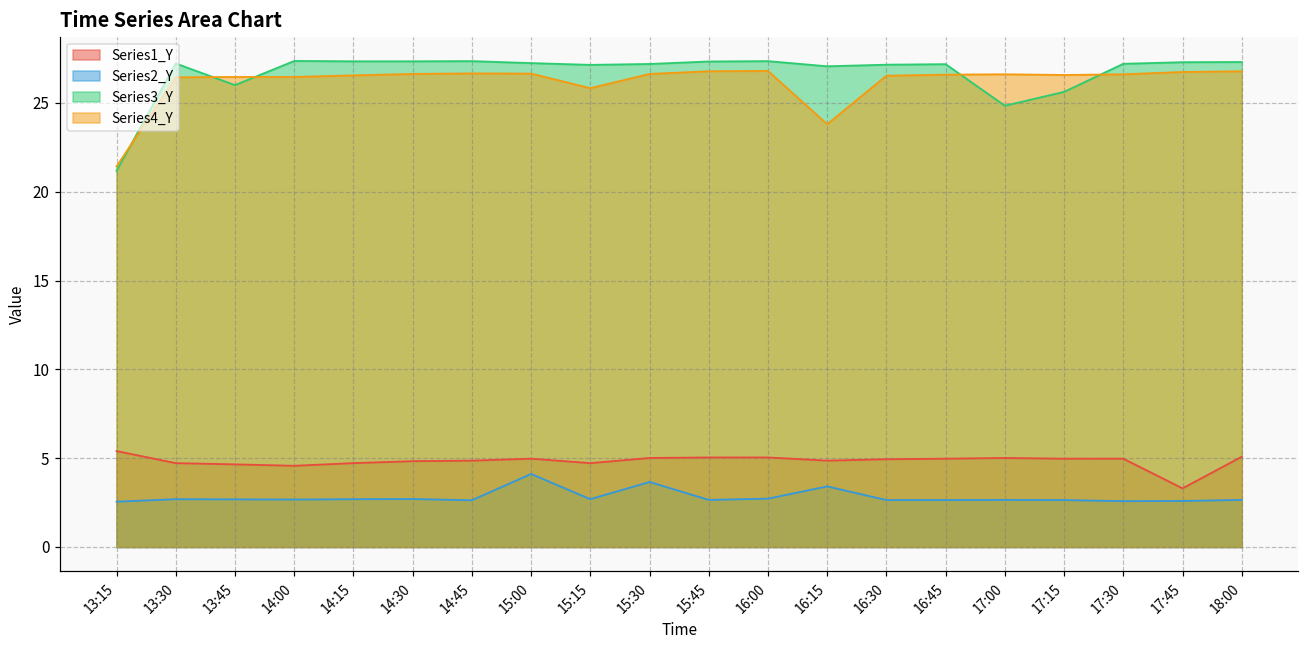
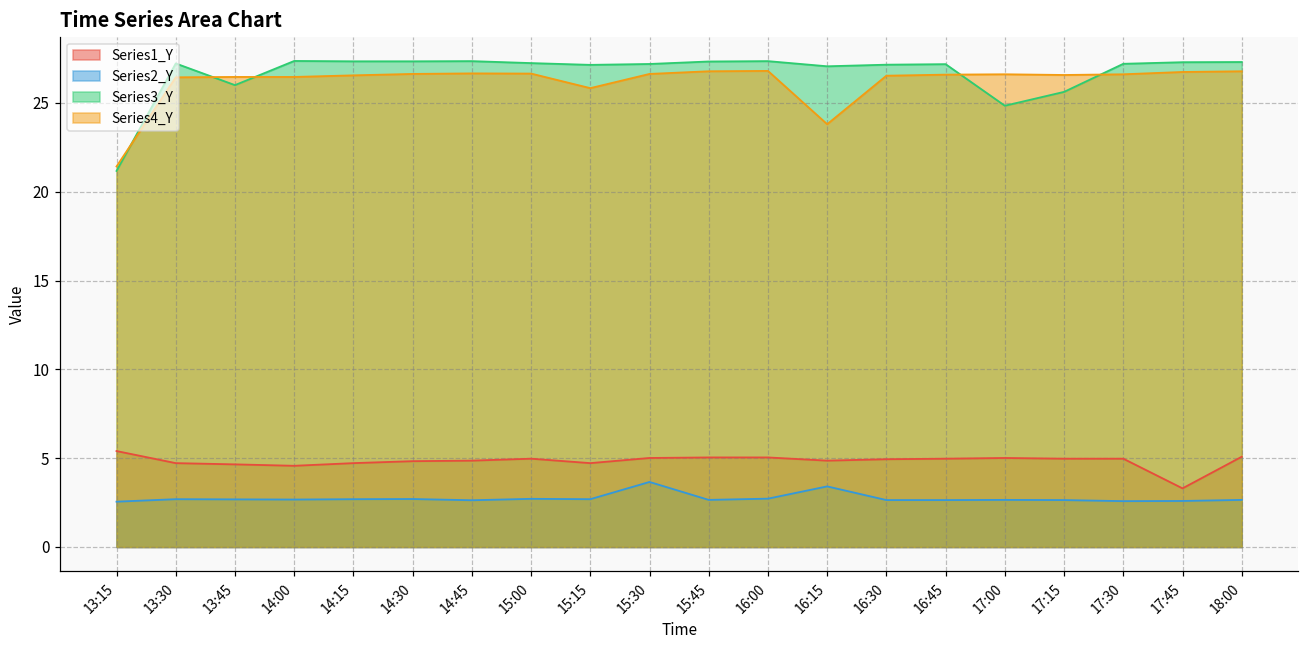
  {
    "Series1_Y": {
      "13:15": 5.4,
      "13:30": 4.7,
      "13:45": 4.7,
      "14:00": 4.6,
      "14:15": 4.7,
      "14:30": 4.8,
      "14:45": 4.9,
      "15:00": 5.0,
      "15:15": 4.7,
      "15:30": 5.0,
      "15:45": 5.0,
      "16:00": 5.0,
      "16:15": 4.9,
      "16:30": 4.9,
      "16:45": 5.0,
      "17:00": 5.0,
      "17:15": 5.0,
      "17:30": 5.0,
      "17:45": 3.3,
      "18:00": 5.1
    },
    "Series2_Y": {
      "13:15": 2.6,
      "13:30": 2.7,
      "13:45": 2.7,
      "14:00": 2.7,
      "14:15": 2.7,
      "14:30": 2.7,
      "14:45": 2.6,
-     "15:00": 4.1,
+     "15:00": 2.7,
      "15:15": 2.7,
      "15:30": 3.7,
      "15:45": 2.7,
      "16:00": 2.7,
      "16:15": 3.4,
      "16:30": 2.6,
      "16:45": 2.6,
      "17:00": 2.7,
      "17:15": 2.6,
      "17:30": 2.6,
      "17:45": 2.6,
      "18:00": 2.7
    },
    "Series3_Y": {
      "13:15": 21.2,
      "13:45": 26.0,
      "14:00": 27.4,
      "14:15": 27.3,
      "14:30": 27.3,
      "14:45": 27.4,
      "15:00": 27.2,
      "15:15": 27.1,
      "15:30": 27.2,
      "15:45": 27.3,
      "16:00": 27.4,
      "16:15": 27.1,
      "16:30": 27.2,
      "16:45": 27.2,
      "17:00": 24.8,
      "17:15": 25.6,
      "17:30": 27.2,
      "17:45": 27.3,
      "18:00": 27.3
    },
    "Series4_Y": {
      "13:15": 21.4,
      "13:45": 26.5,
      "14:00": 26.5,
      "14:15": 26.6,
      "14:30": 26.6,
      "14:45": 26.7,
      "15:00": 26.7,
      "15:15": 25.8,
      "15:30": 26.6,
      "15:45": 26.8,
      "16:00": 26.8,
      "16:15": 23.8,
      "16:30": 26.5,
      "16:45": 26.6,
      "17:00": 26.6,
      "17:15": 26.6,
      "17:30": 26.6,
      "17:45": 26.7,
      "18:00": 26.8
    }
  }
